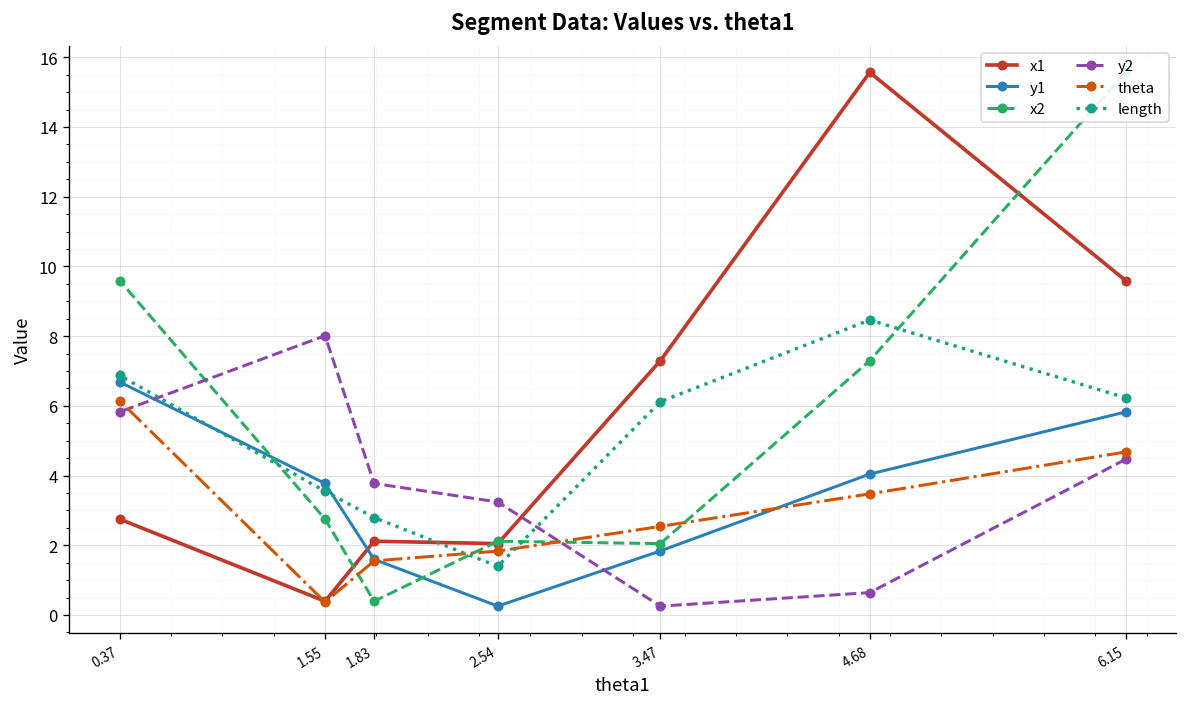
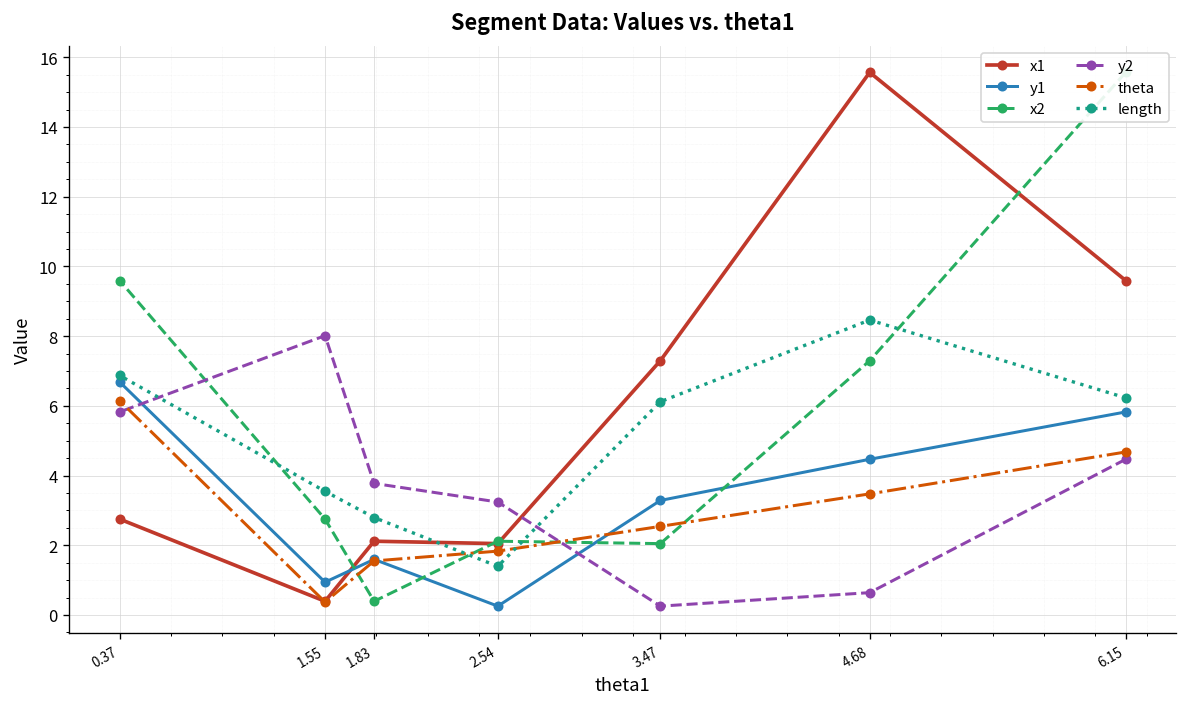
  {
    "y1": {
      "0.37": 6.7,
-     "1.55": 3.8,
+     "1.55": 0.9,
      "2.54": 0.3,
-     "3.47": 1.8,
-     "4.68": 4.0,
+     "3.47": 3.3,
+     "4.68": 4.5,
      "6.15": 5.8
    },
    "y2": {
      "0.37": 5.8,
      "1.55": 8.0,
      "1.83": 3.8,
      "2.54": 3.2,
      "3.47": 0.3,
      "4.68": 0.6,
      "6.15": 4.5
    }
  }
